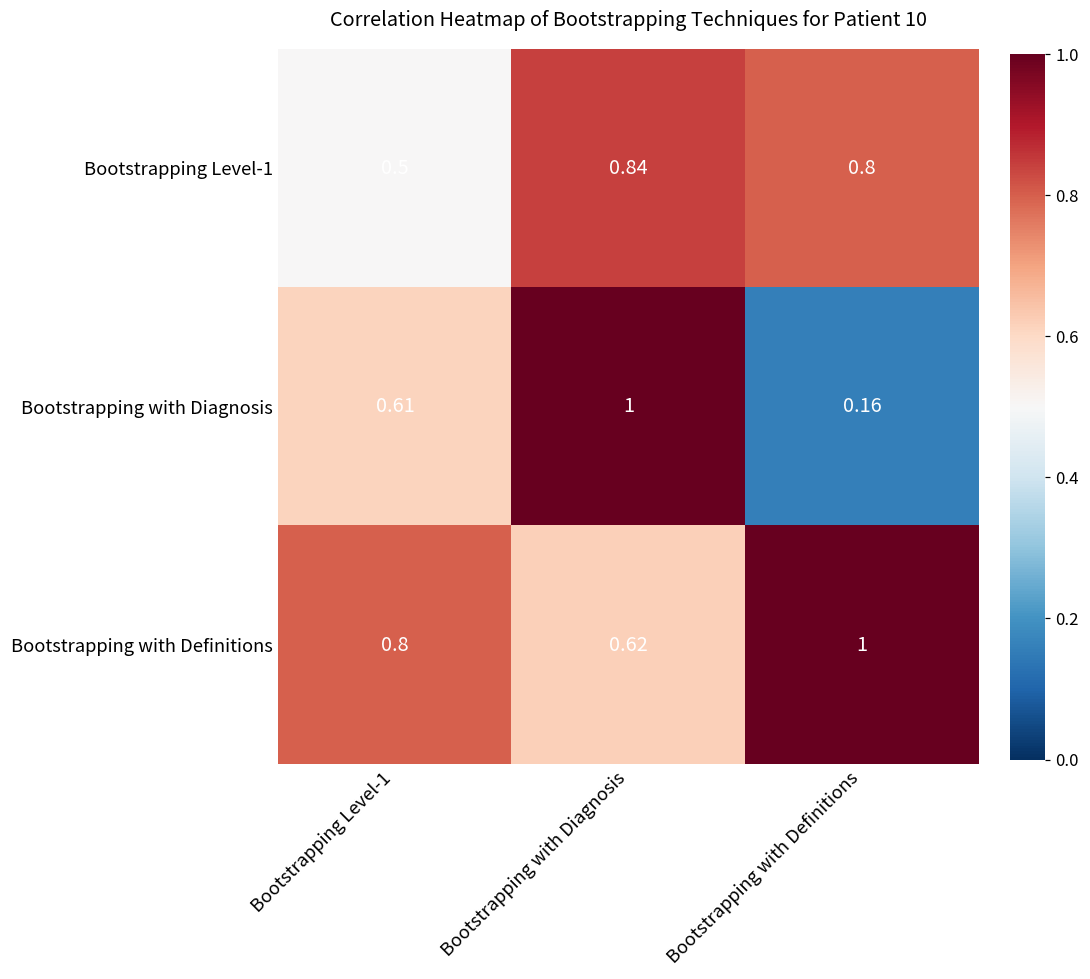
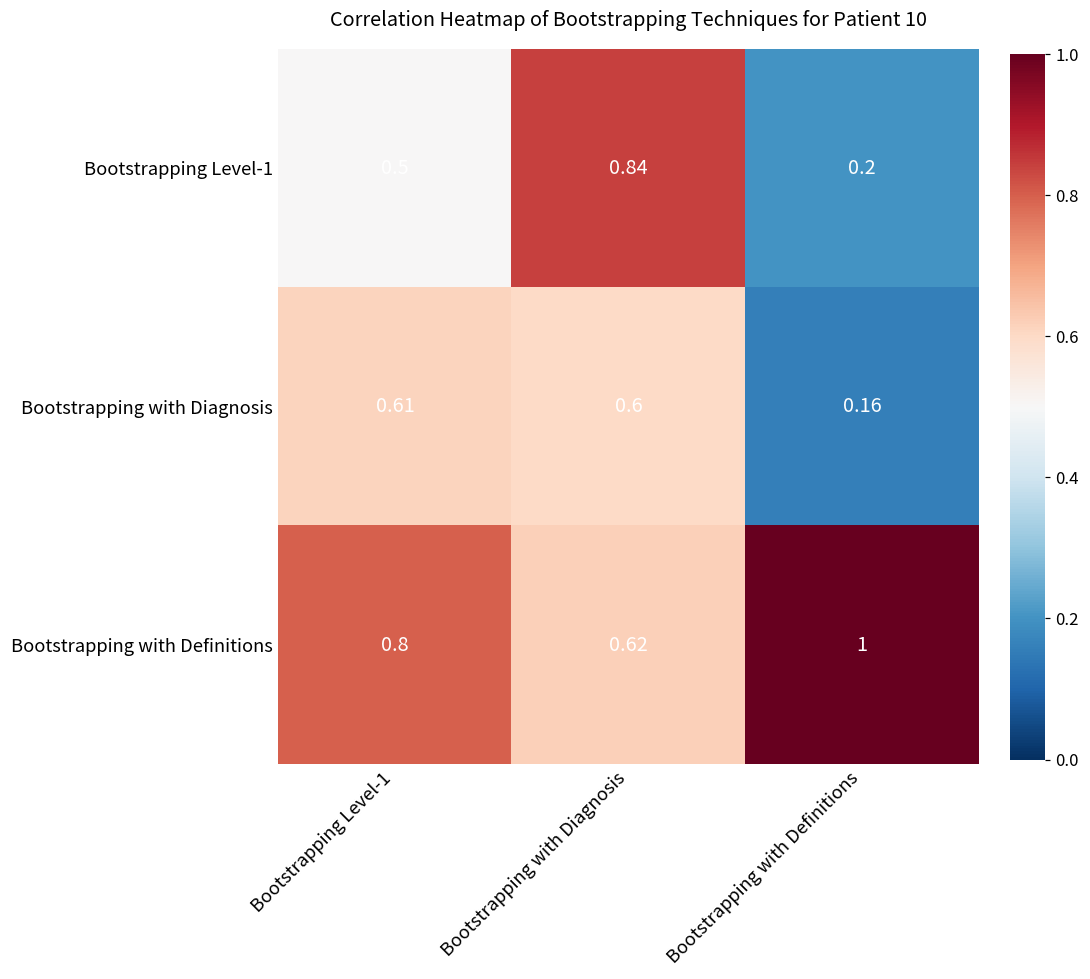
  {
    "Bootstrapping Level-1": {
      "Bootstrapping with Diagnosis": 0.84,
-     "Bootstrapping with Definitions": 0.8
+     "Bootstrapping with Definitions": 0.2
    },
    "Bootstrapping with Diagnosis": {
      "Bootstrapping Level-1": 0.61,
-     "Bootstrapping with Diagnosis": 1,
+     "Bootstrapping with Diagnosis": 0.6,
      "Bootstrapping with Definitions": 0.16
    },
    "Bootstrapping with Definitions": {
      "Bootstrapping Level-1": 0.8,
      "Bootstrapping with Diagnosis": 0.62,
      "Bootstrapping with Definitions": 1
    }
  }
